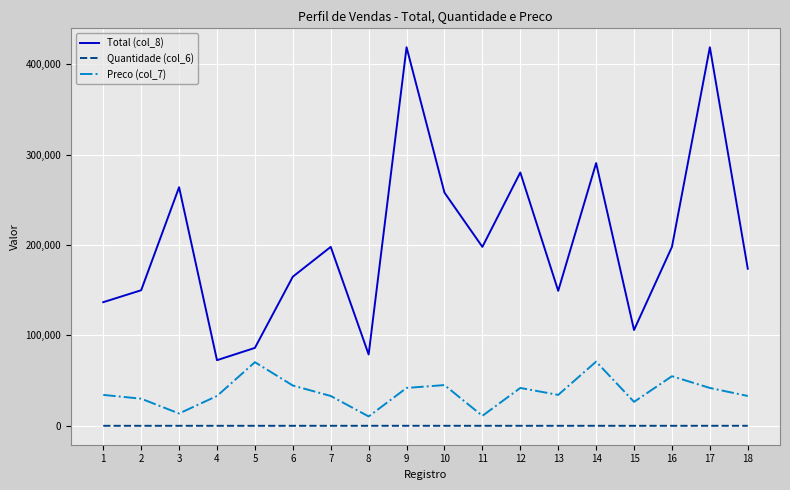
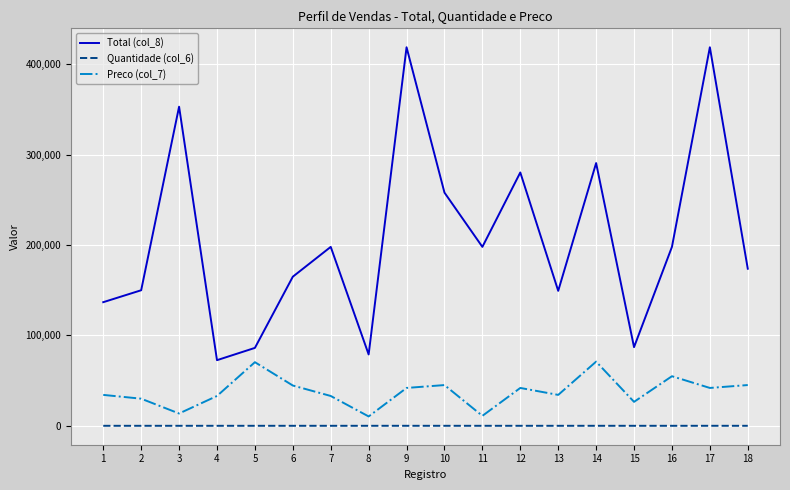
  {
    "Total (col_8)": {
      "1": "140,000",
      "2": "150,000",
-     "3": "260,000",
+     "3": "350,000",
      "4": "70,000",
      "5": "90,000",
      "6": "170,000",
      "7": "200,000",
      "8": "80,000",
      "9": "420,000",
      "10": "260,000",
      "11": "200,000",
      "12": "280,000",
      "13": "150,000",
      "14": "290,000",
-     "15": "110,000",
+     "15": "90,000",
      "16": "200,000",
      "17": "420,000",
      "18": "170,000"
    },
    "Quantidade (col_6)": {
      "1": "0",
      "2": "0",
      "3": "0",
      "4": "0",
      "5": "0",
      "6": "0",
      "7": "0",
      "8": "0",
      "9": "0",
      "10": "0",
      "11": "0",
      "12": "0",
      "13": "0",
      "14": "0",
      "15": "0",
      "16": "0",
      "17": "0",
      "18": "0"
    },
    "Preco (col_7)": {
      "1": "30,000",
      "2": "30,000",
      "3": "10,000",
      "4": "30,000",
      "5": "70,000",
      "6": "40,000",
      "7": "30,000",
      "8": "10,000",
      "9": "40,000",
      "10": "50,000",
      "11": "10,000",
      "12": "40,000",
      "13": "30,000",
      "14": "70,000",
      "15": "30,000",
      "16": "50,000",
      "17": "40,000",
-     "18": "30,000"
+     "18": "50,000"
    }
  }
